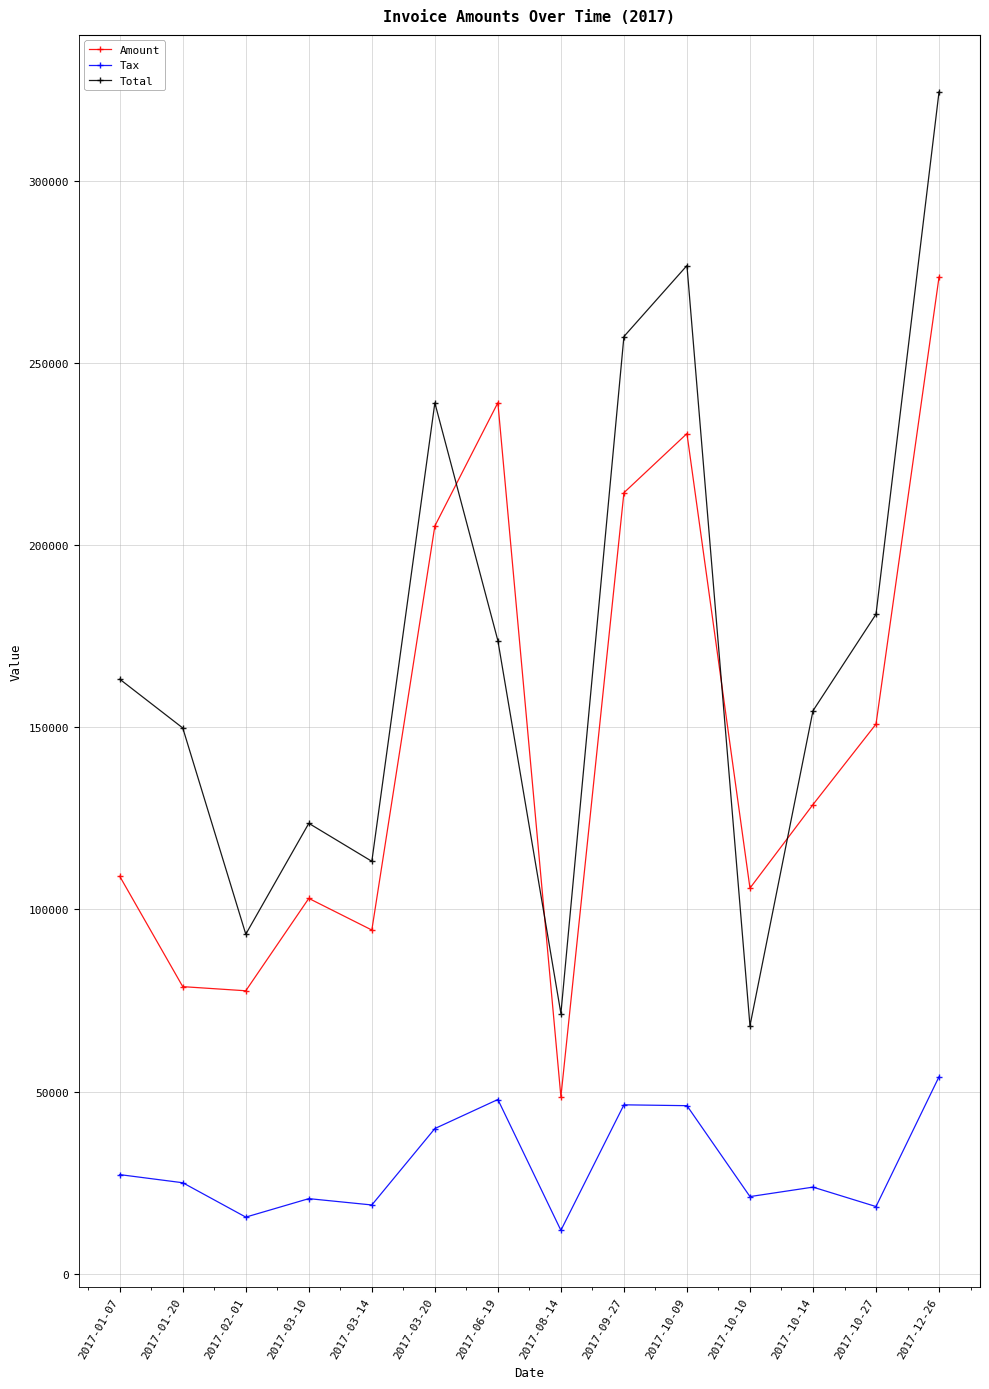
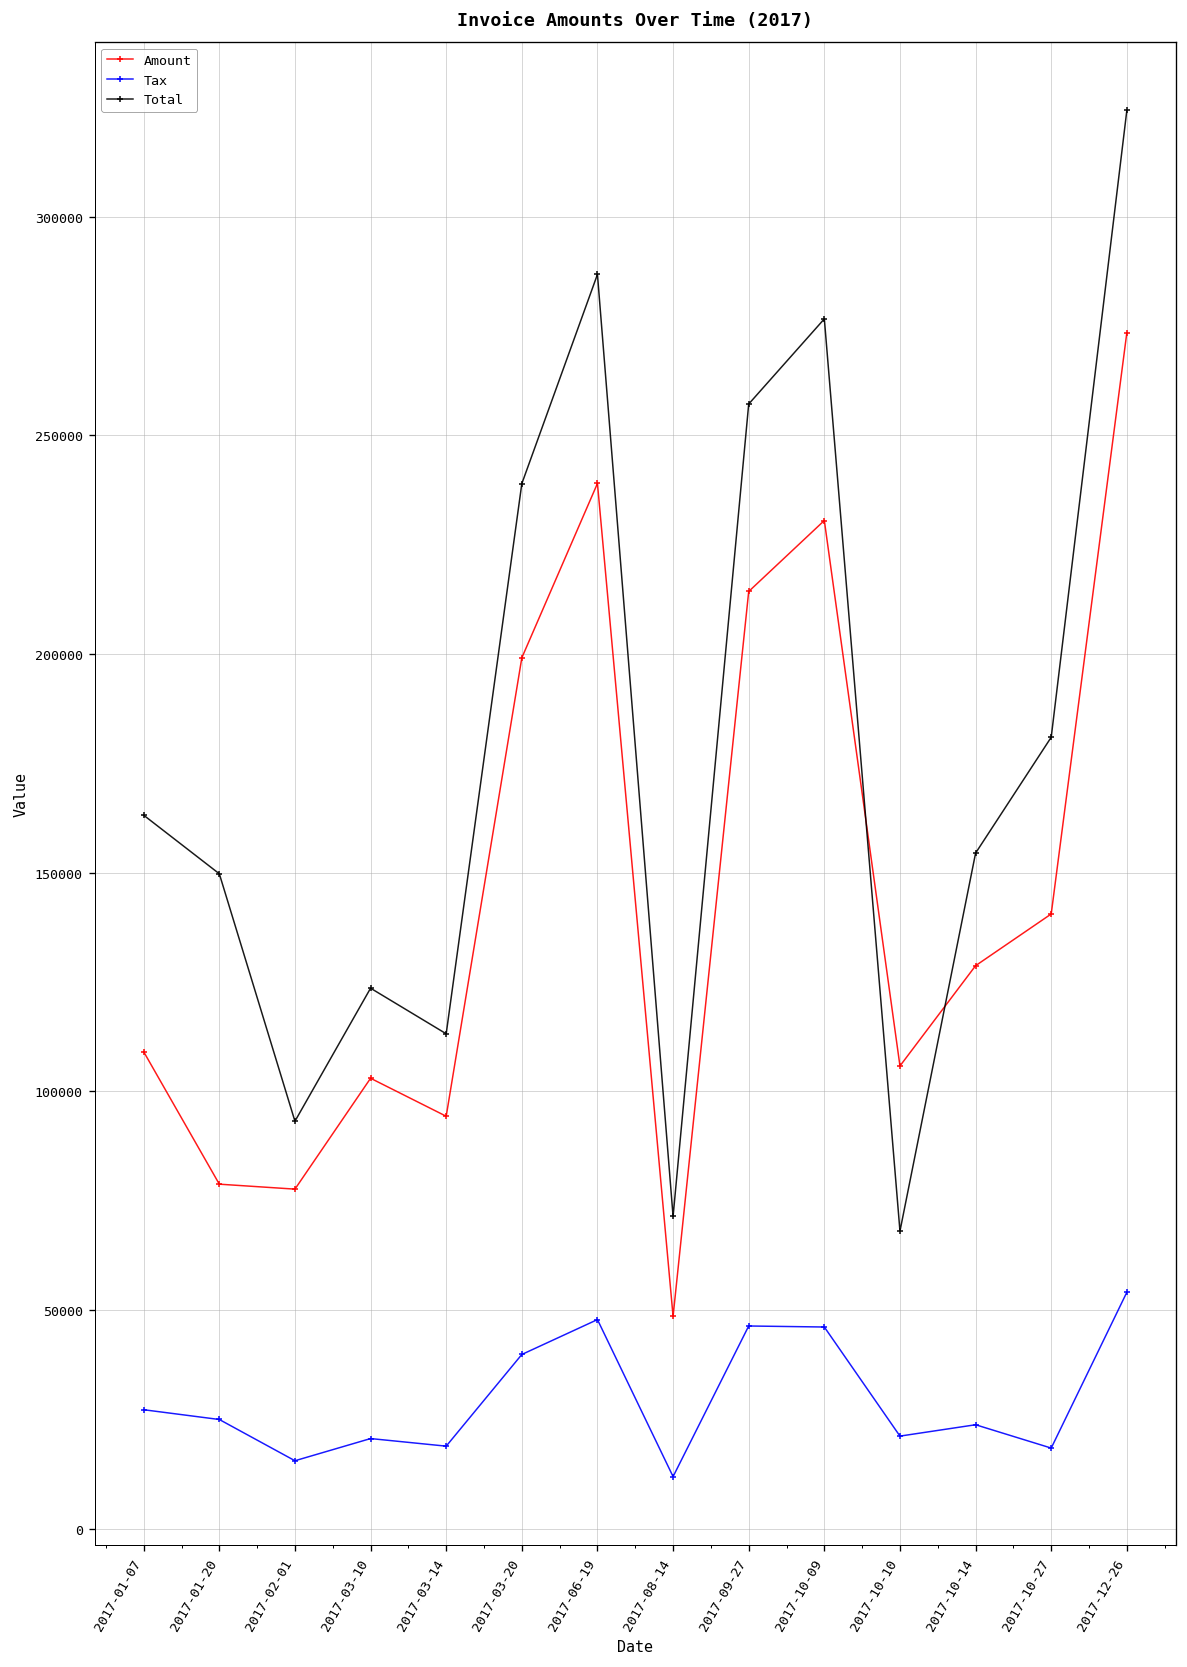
  {
    "Amount": {
      "2017-01-07": 109000,
      "2017-01-20": 79000,
      "2017-02-01": 78000,
      "2017-03-10": 103000,
      "2017-03-14": 94000,
-     "2017-03-20": 205000,
+     "2017-03-20": 199000,
      "2017-06-19": 239000,
      "2017-08-14": 49000,
      "2017-09-27": 214000,
      "2017-10-09": 231000,
      "2017-10-10": 106000,
      "2017-10-14": 129000,
-     "2017-10-27": 151000,
+     "2017-10-27": 141000,
      "2017-12-26": 274000
    },
    "Tax": {
      "2017-01-07": 27000,
      "2017-01-20": 25000,
      "2017-02-01": 16000,
      "2017-03-10": 21000,
      "2017-03-14": 19000,
      "2017-03-20": 40000,
      "2017-06-19": 48000,
      "2017-08-14": 12000,
      "2017-09-27": 46000,
      "2017-10-09": 46000,
      "2017-10-10": 21000,
      "2017-10-14": 24000,
      "2017-10-27": 18000,
      "2017-12-26": 54000
    },
    "Total": {
      "2017-01-07": 163000,
      "2017-01-20": 150000,
      "2017-02-01": 93000,
      "2017-03-10": 124000,
      "2017-03-14": 113000,
      "2017-03-20": 239000,
-     "2017-06-19": 174000,
+     "2017-06-19": 287000,
      "2017-08-14": 71000,
      "2017-09-27": 257000,
      "2017-10-09": 277000,
      "2017-10-10": 68000,
      "2017-10-14": 154000,
      "2017-10-27": 181000,
      "2017-12-26": 324000
    }
  }
